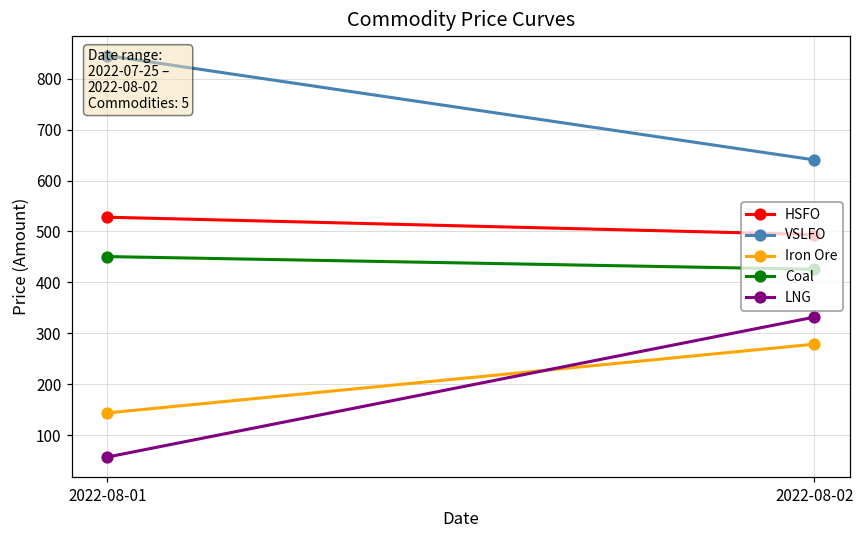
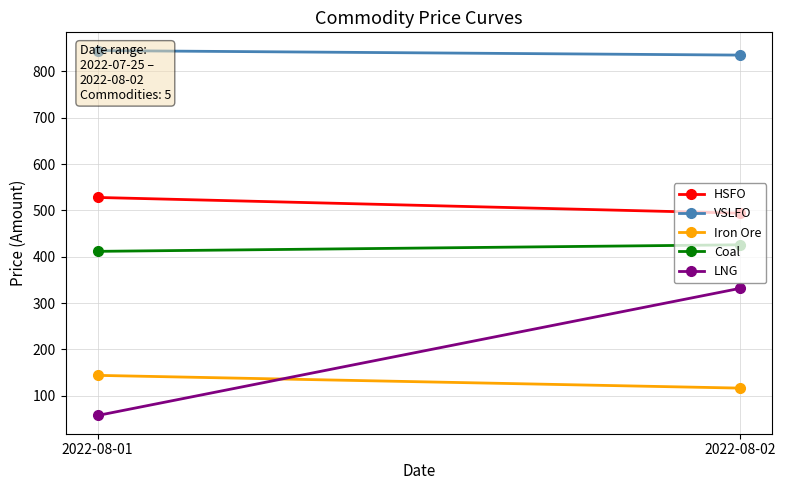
  {
    "HSFO": {
      "2022-08-01": 530
    },
    "VSLFO": {
-     "2022-08-02": 640
+     "2022-08-02": 840
    },
    "Iron Ore": {
      "2022-08-01": 140,
-     "2022-08-02": 280
+     "2022-08-02": 120
    },
    "Coal": {
-     "2022-08-01": 450
+     "2022-08-01": 410
    },
    "LNG": {
      "2022-08-01": 60,
      "2022-08-02": 330
    }
  }
